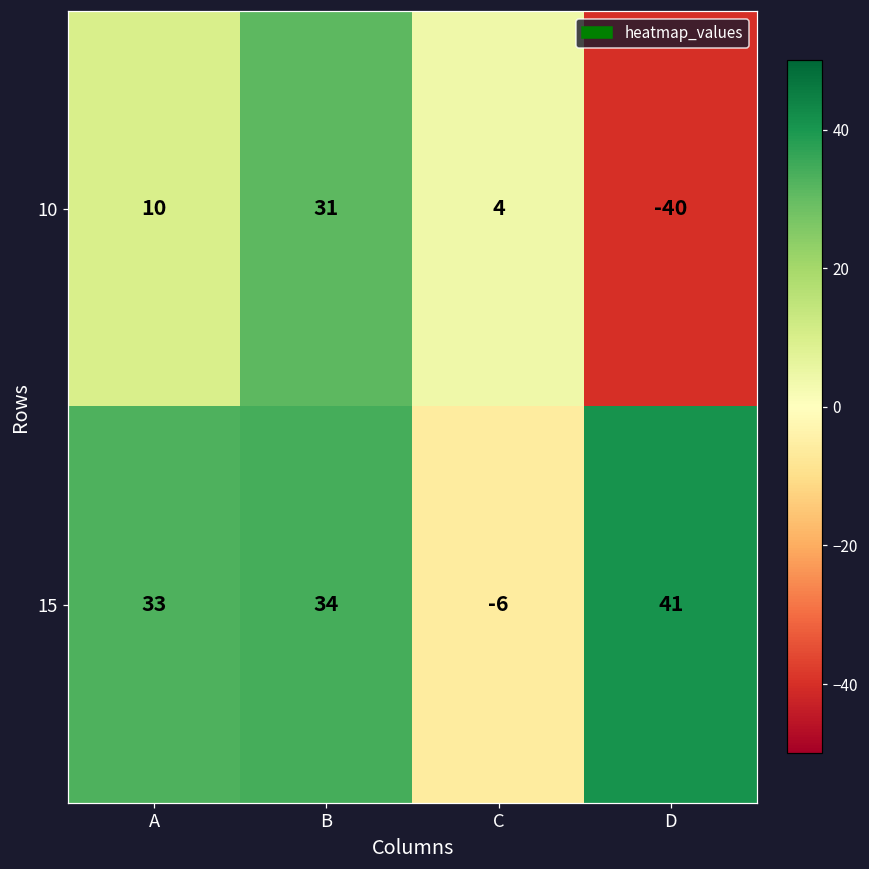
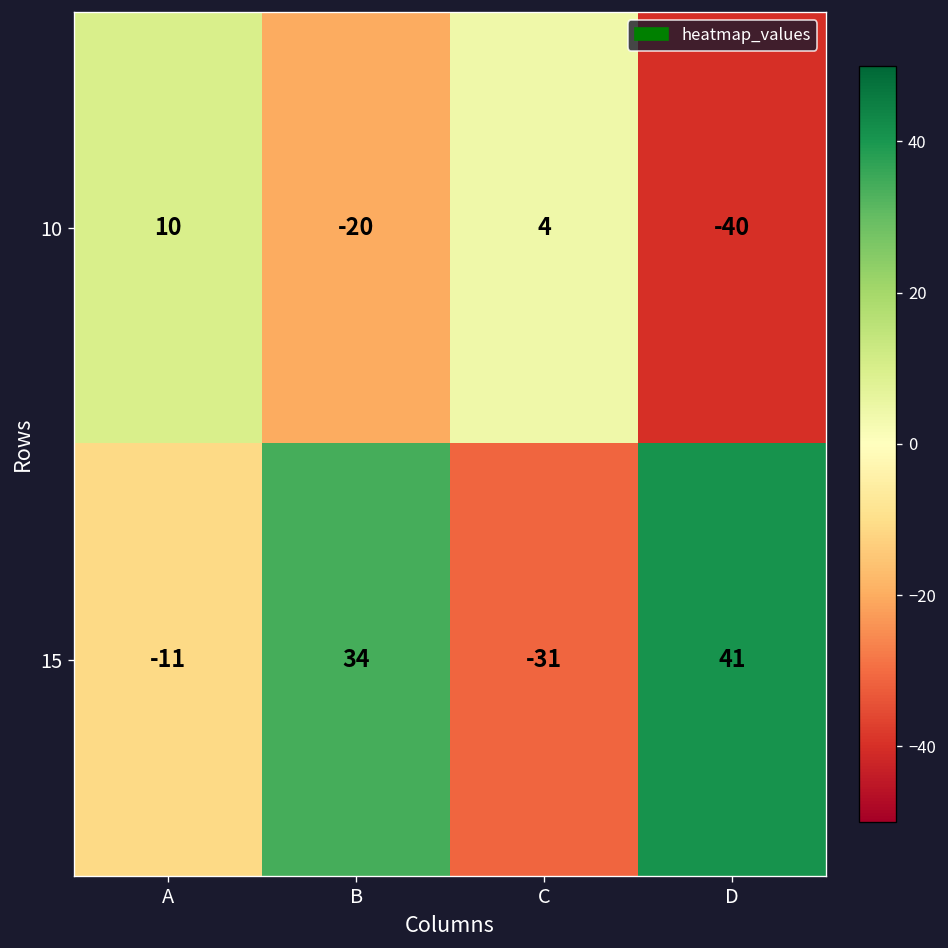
  {
    "10": {
      "A": 10,
-     "B": 31,
+     "B": -20,
      "C": 4,
      "D": -40
    },
    "15": {
-     "A": 33,
+     "A": -11,
      "B": 34,
-     "C": -6,
+     "C": -31,
      "D": 41
    }
  }
